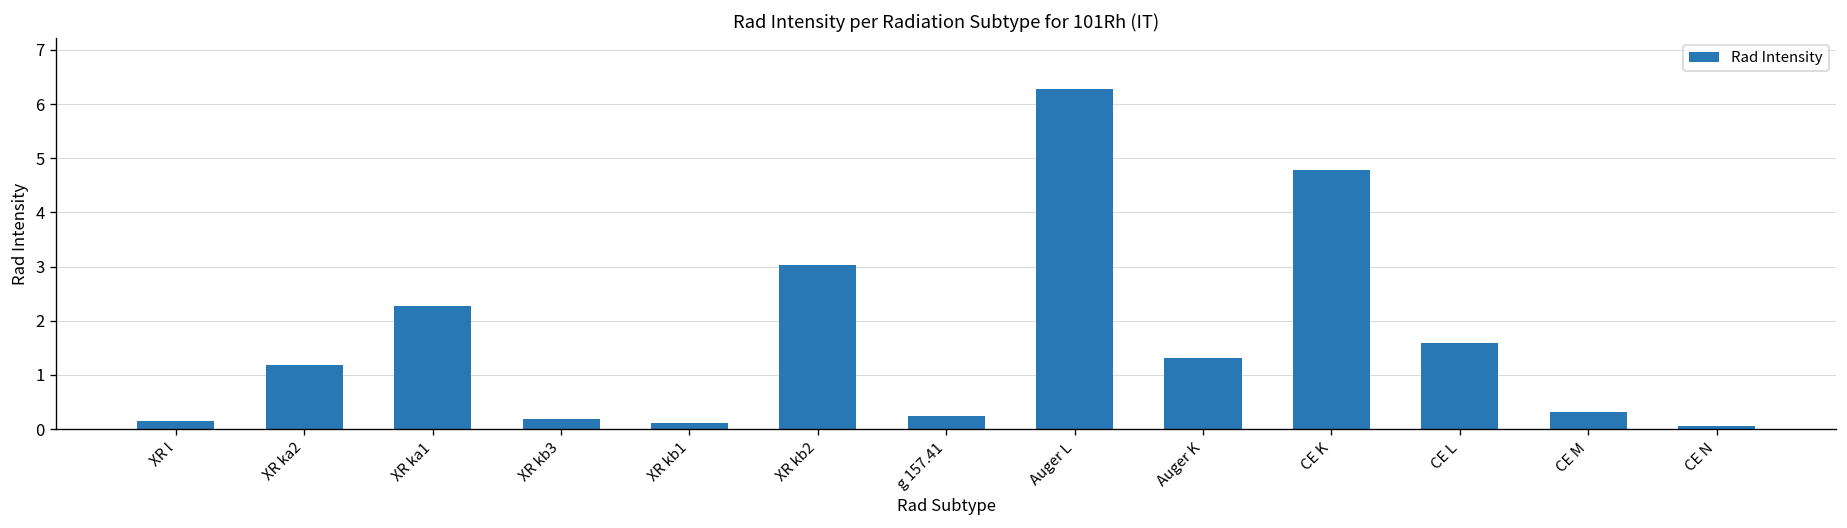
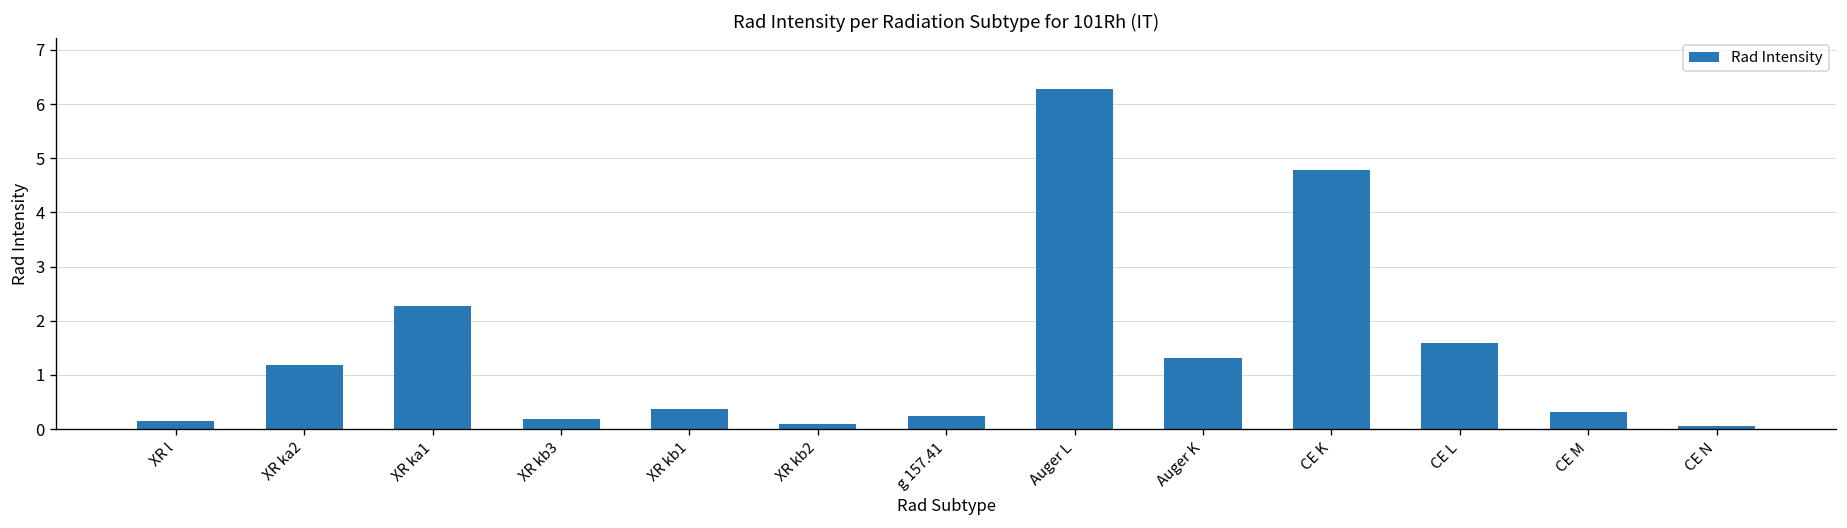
  {
    "XR l": 0.1,
    "XR ka2": 1.2,
    "XR ka1": 2.3,
    "XR kb3": 0.2,
-   "XR kb1": 0.1,
-   "XR kb2": 3.0,
+   "XR kb1": 0.4,
+   "XR kb2": 0.1,
    "g 157.41": 0.2,
    "Auger L": 6.3,
    "Auger K": 1.3,
    "CE K": 4.8,
    "CE L": 1.6,
    "CE M": 0.3
  }
